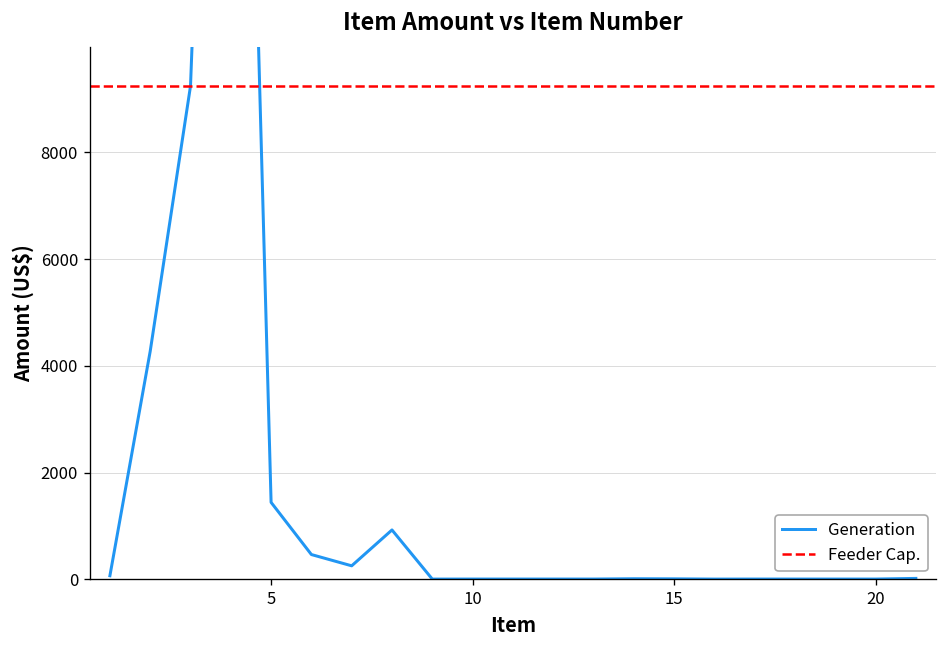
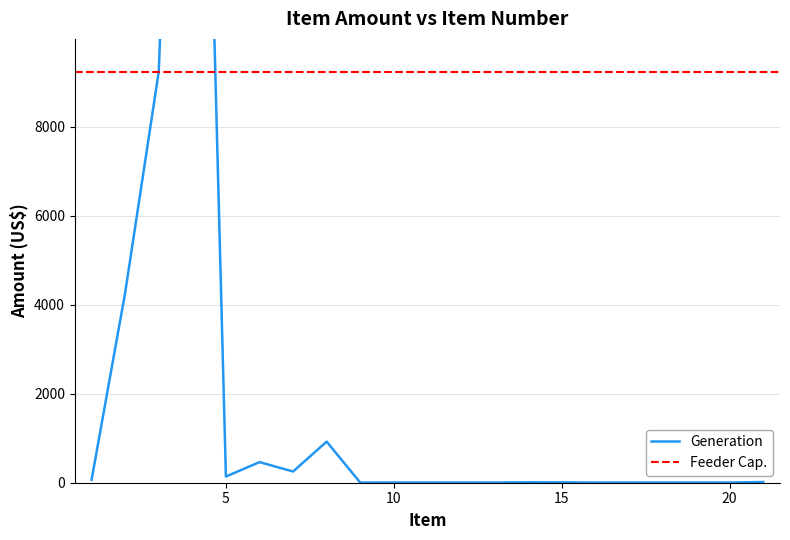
  {
-   "5": 1400,
+   "5": 100,
    "10": 0,
    "15": 0,
    "20": 0
  }
